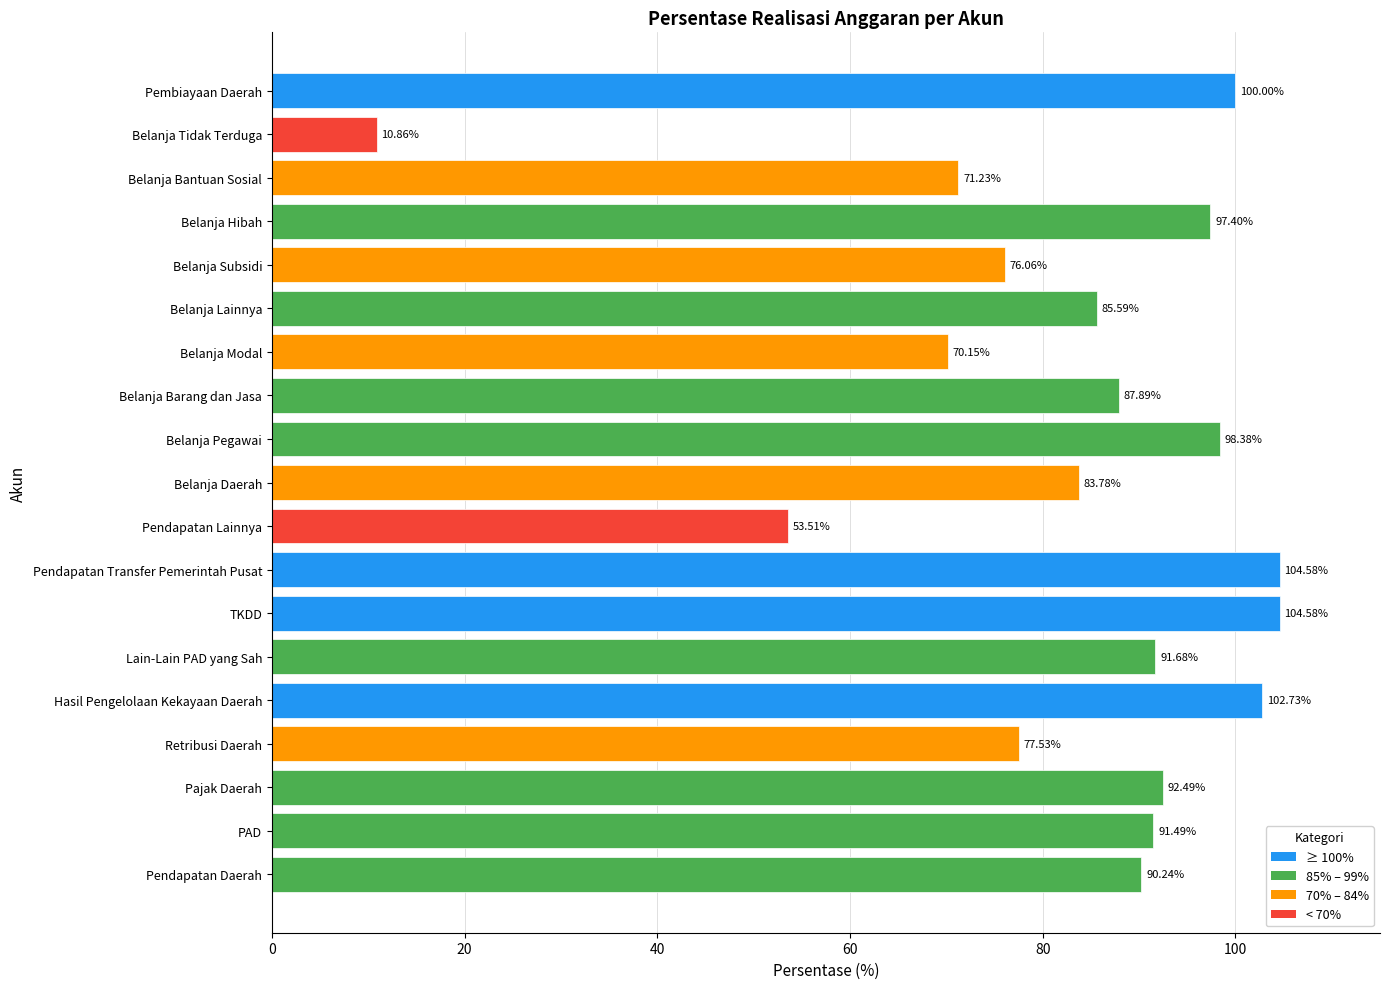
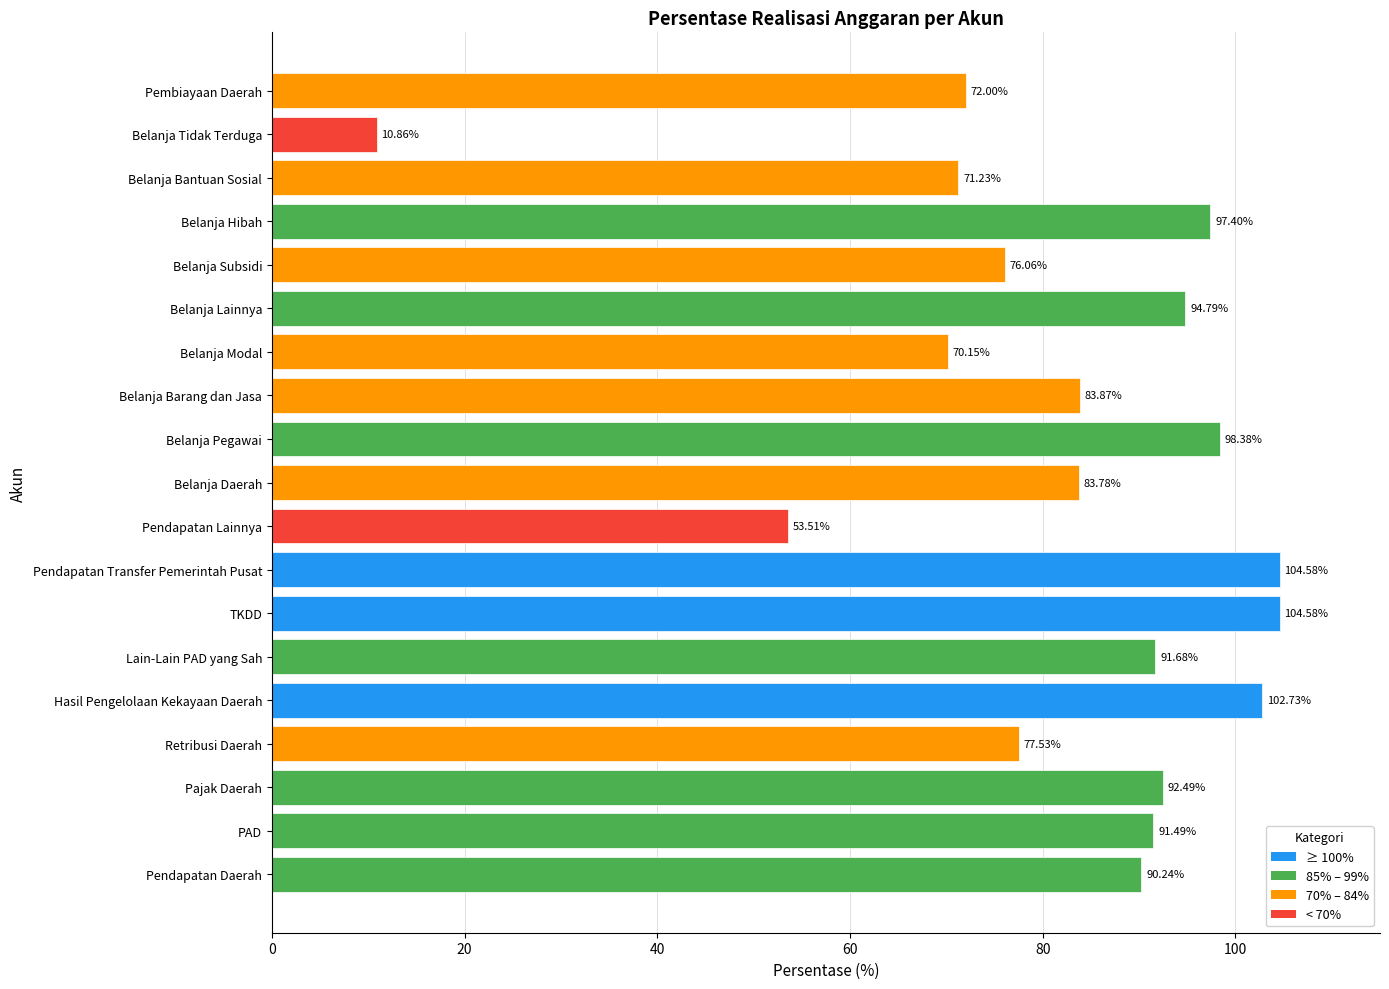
  {
-   "Pembiayaan Daerah": "100.00%",
+   "Pembiayaan Daerah": "72.00%",
    "Belanja Tidak Terduga": "10.86%",
    "Belanja Bantuan Sosial": "71.23%",
    "Belanja Hibah": "97.40%",
    "Belanja Subsidi": "76.06%",
-   "Belanja Lainnya": "85.59%",
+   "Belanja Lainnya": "94.79%",
    "Belanja Modal": "70.15%",
-   "Belanja Barang dan Jasa": "87.89%",
+   "Belanja Barang dan Jasa": "83.87%",
    "Belanja Pegawai": "98.38%",
    "Belanja Daerah": "83.78%",
    "Pendapatan Lainnya": "53.51%",
    "Pendapatan Transfer Pemerintah Pusat": "104.58%",
    "TKDD": "104.58%",
    "Lain-Lain PAD yang Sah": "91.68%",
    "Hasil Pengelolaan Kekayaan Daerah": "102.73%",
    "Retribusi Daerah": "77.53%",
    "Pajak Daerah": "92.49%",
    "PAD": "91.49%",
    "Pendapatan Daerah": "90.24%"
  }
